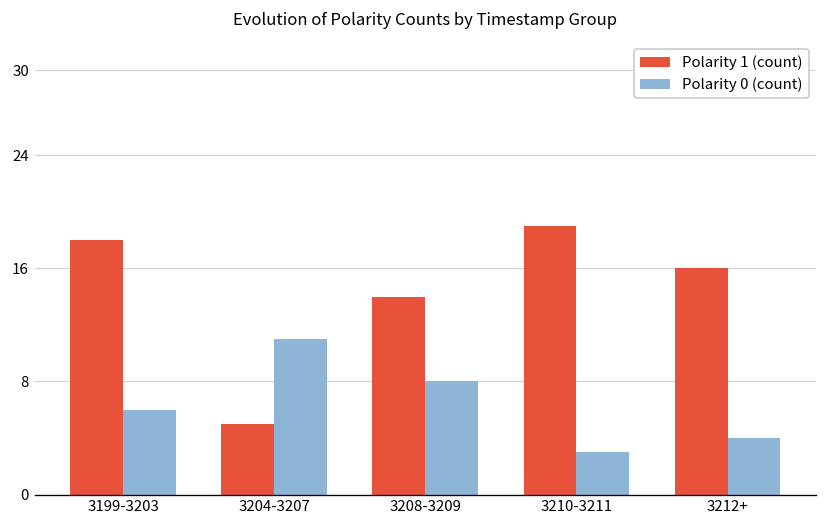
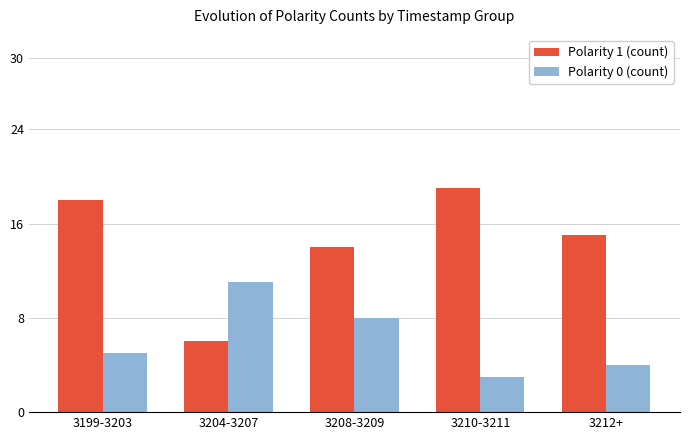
  {
    "Polarity 1 (count)": {
      "3199-3203": 18,
-     "3204-3207": 5,
+     "3204-3207": 6,
      "3208-3209": 14,
      "3210-3211": 19,
-     "3212+": 16
+     "3212+": 15
    },
    "Polarity 0 (count)": {
-     "3199-3203": 6,
+     "3199-3203": 5,
      "3204-3207": 11,
      "3208-3209": 8,
      "3210-3211": 3,
      "3212+": 4
    }
  }
